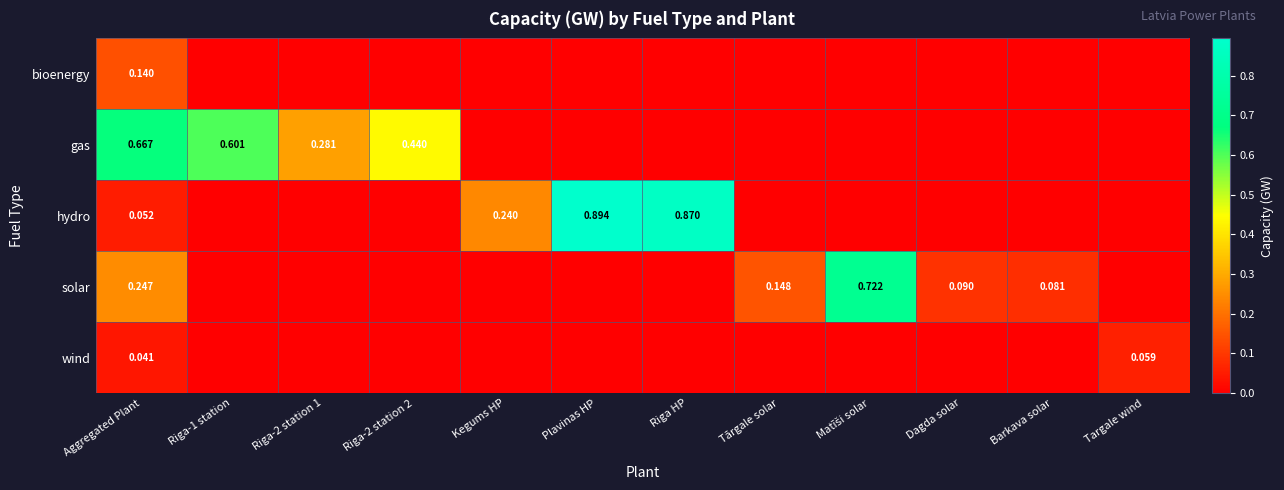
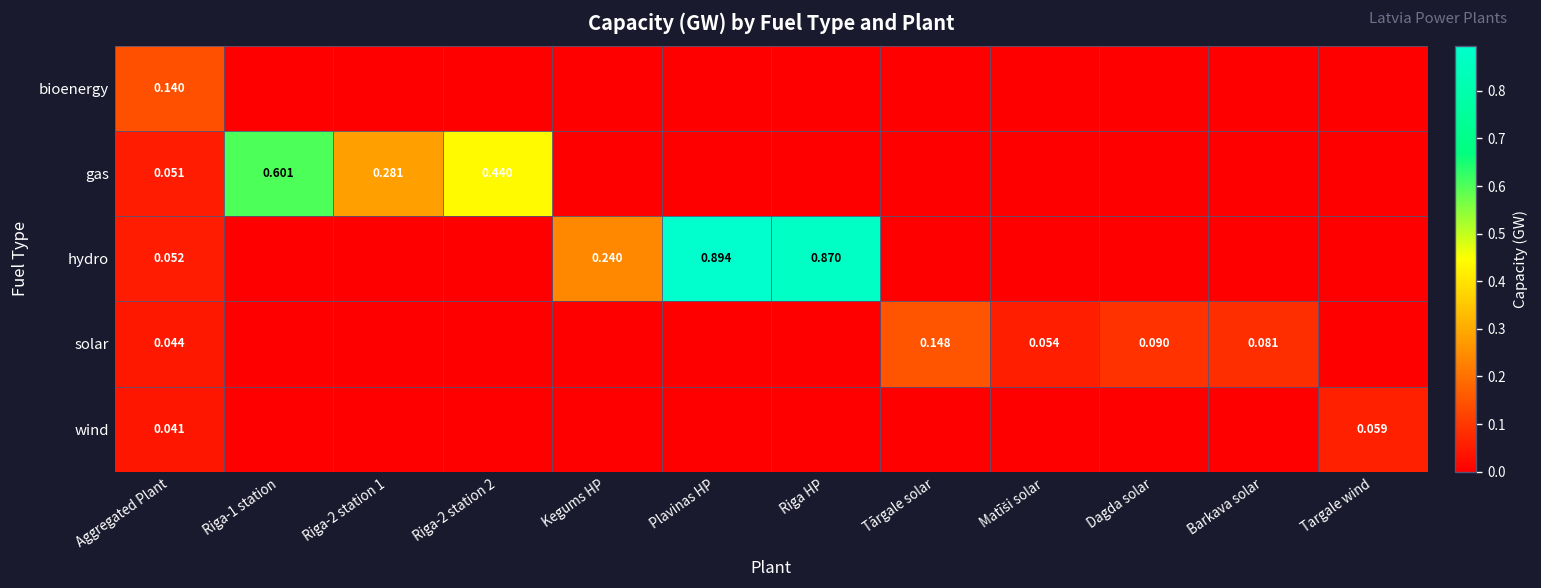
  {
    "bioenergy": {
      "Aggregated Plant": 0.140
    },
    "gas": {
-     "Aggregated Plant": 0.667,
+     "Aggregated Plant": 0.051,
      "Riga-1 station": 0.601,
      "Riga-2 station 1": 0.281,
      "Riga-2 station 2": 0.440
    },
    "hydro": {
      "Aggregated Plant": 0.052,
      "Kegums HP": 0.240,
      "Plavinas HP": 0.894,
      "Riga HP": 0.870
    },
    "solar": {
-     "Aggregated Plant": 0.247,
+     "Aggregated Plant": 0.044,
      "Tārgale solar": 0.148,
-     "Matīši solar": 0.722,
+     "Matīši solar": 0.054,
      "Dagda solar": 0.090,
      "Barkava solar": 0.081
    },
    "wind": {
      "Aggregated Plant": 0.041,
      "Targale wind": 0.059
    }
  }
